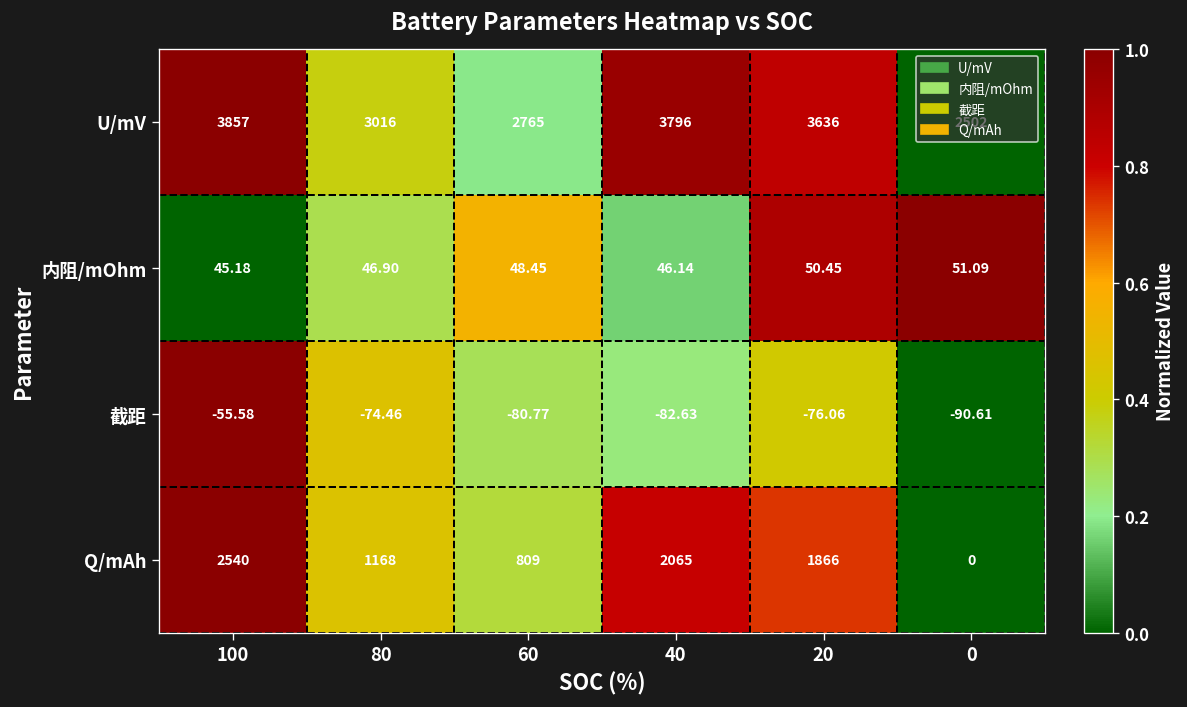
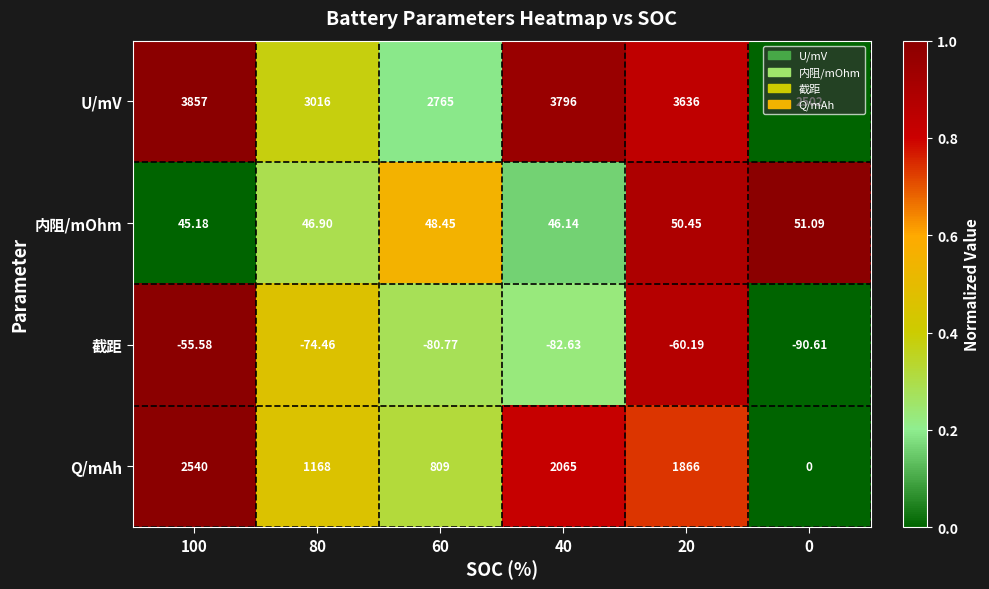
  {
    "U/mV": {
      "100": 3857,
      "80": 3016,
      "60": 2765,
      "40": 3796,
      "20": 3636
    },
    "内阻/mOhm": {
      "100": 45.18,
      "80": 46.90,
      "60": 48.45,
      "40": 46.14,
      "20": 50.45,
      "0": 51.09
    },
    "截距": {
      "100": -55.58,
      "80": -74.46,
      "60": -80.77,
      "40": -82.63,
-     "20": -76.06,
+     "20": -60.19,
      "0": -90.61
    },
    "Q/mAh": {
      "100": 2540,
      "80": 1168,
      "60": 809,
      "40": 2065,
      "20": 1866,
      "0": 0
    }
  }
